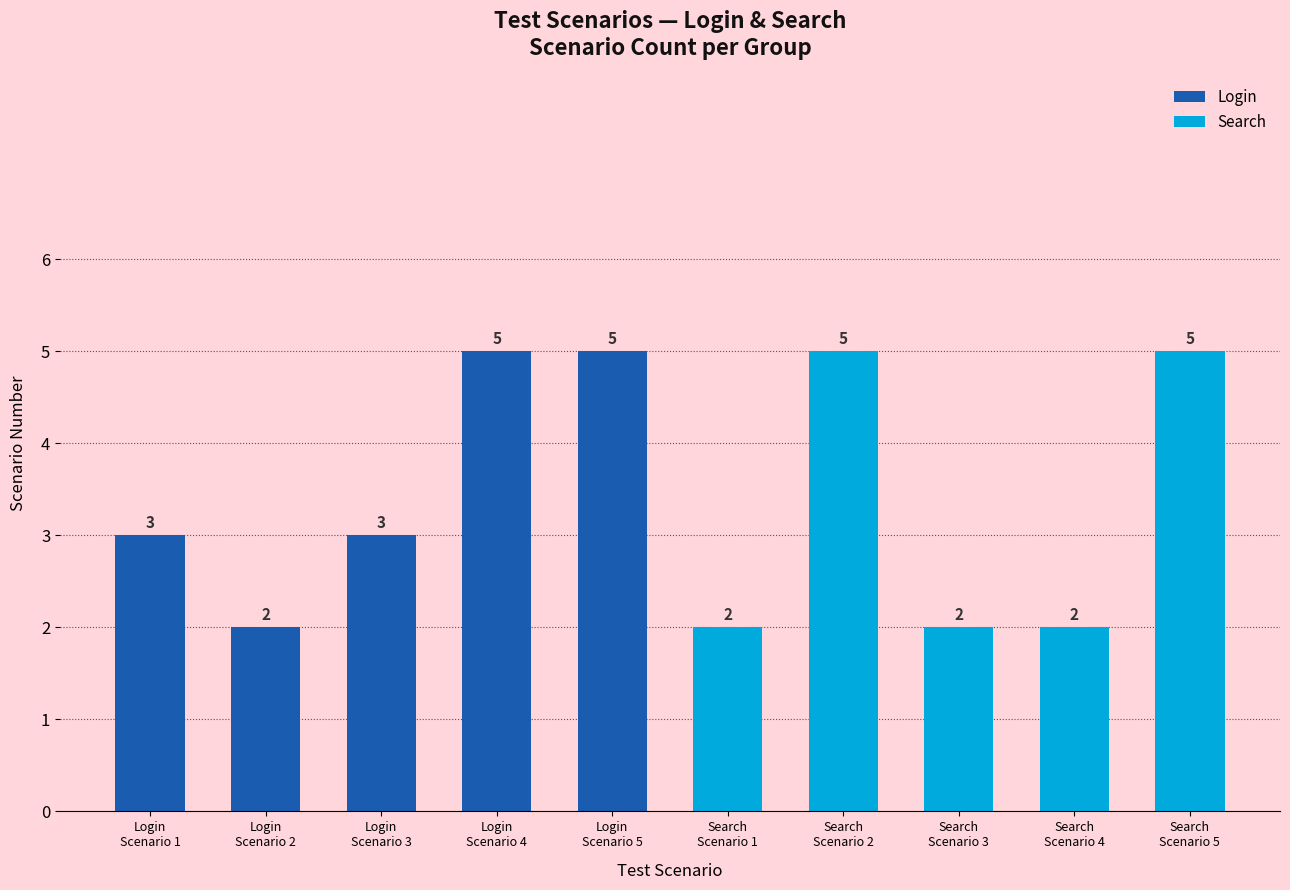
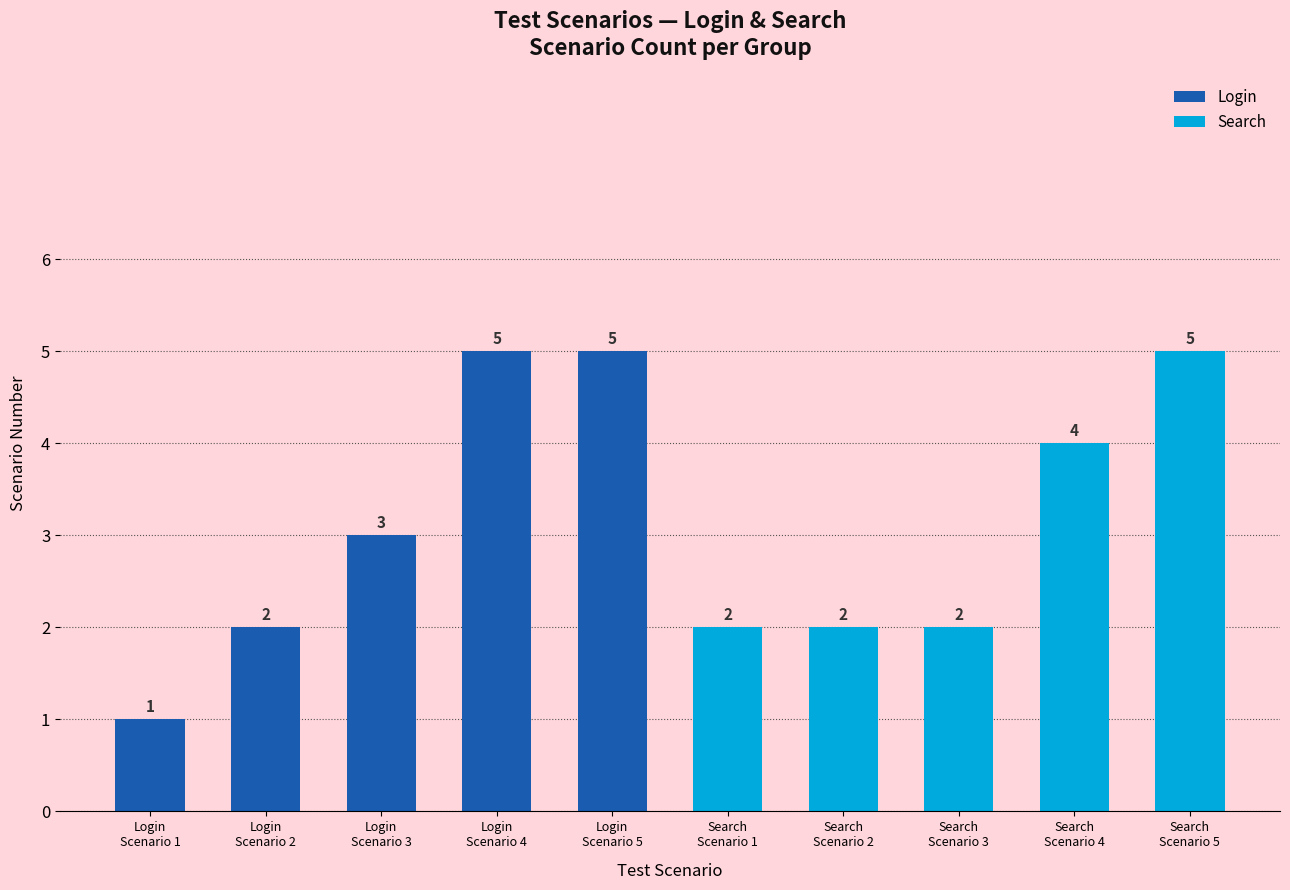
  {
    "Login": {
-     "Login Scenario 1": 3,
+     "Login Scenario 1": 1,
      "Login Scenario 2": 2,
      "Login Scenario 3": 3,
      "Login Scenario 4": 5,
      "Login Scenario 5": 5
    },
    "Search": {
      "Search Scenario 1": 2,
-     "Search Scenario 2": 5,
+     "Search Scenario 2": 2,
      "Search Scenario 3": 2,
-     "Search Scenario 4": 2,
+     "Search Scenario 4": 4,
      "Search Scenario 5": 5
    }
  }
